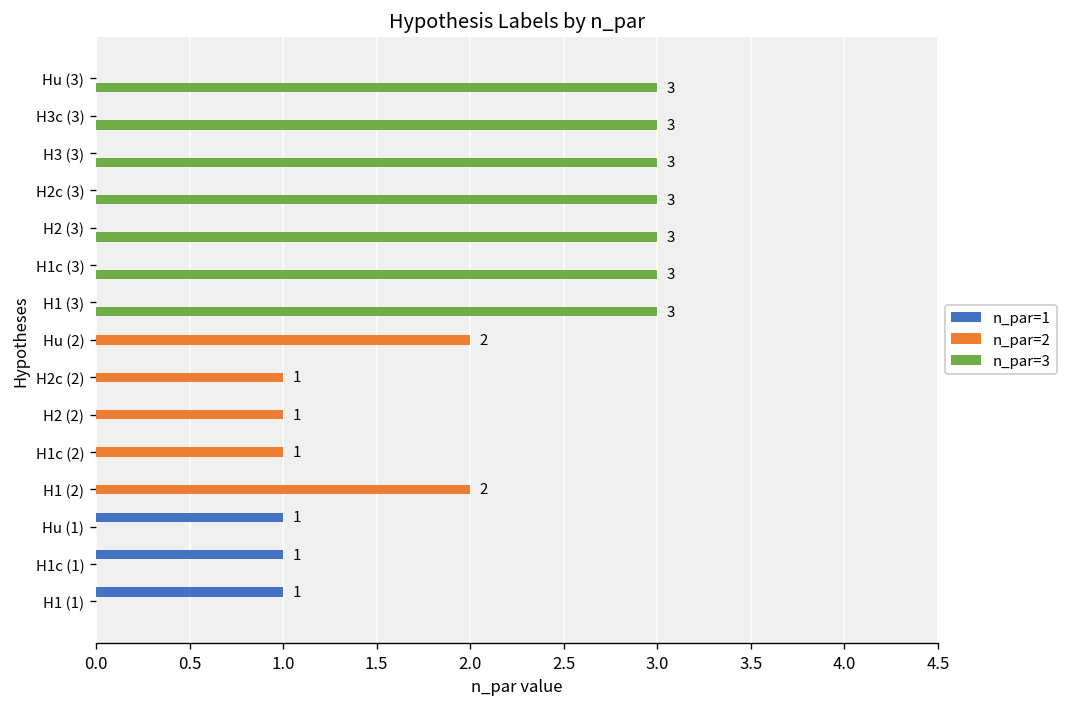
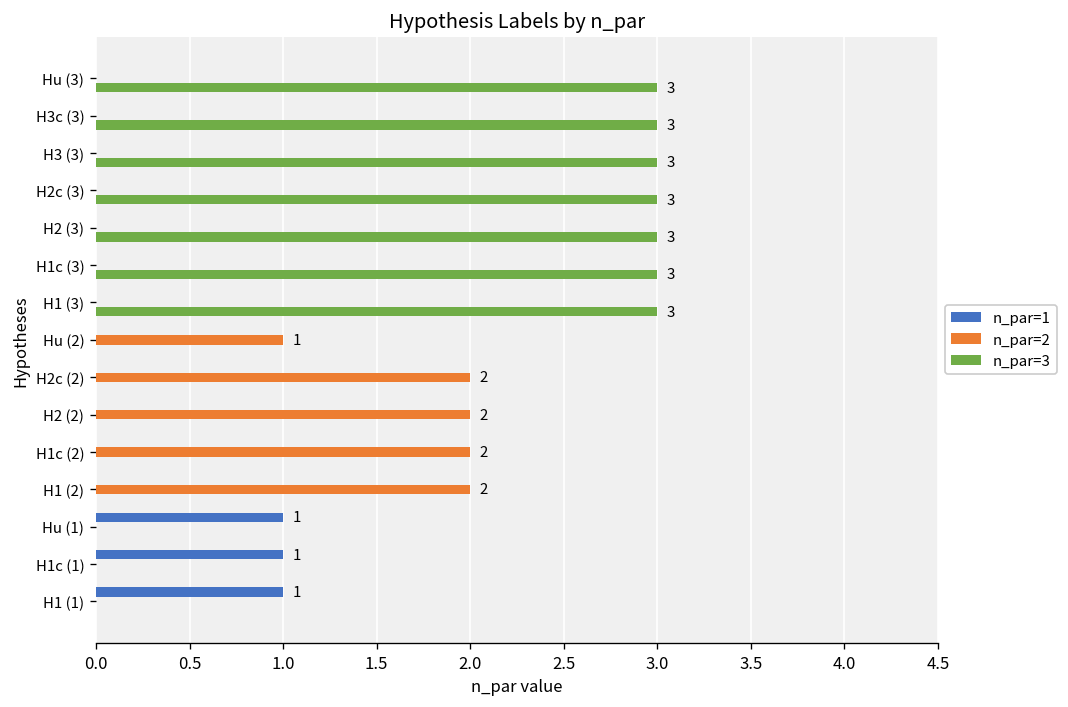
  {
    "n_par=1": {
      "Hu (1)": 1,
      "H1c (1)": 1,
      "H1 (1)": 1
    },
    "n_par=2": {
-     "Hu (2)": 2,
-     "H2c (2)": 1,
-     "H2 (2)": 1,
-     "H1c (2)": 1,
+     "Hu (2)": 1,
+     "H2c (2)": 2,
+     "H2 (2)": 2,
+     "H1c (2)": 2,
      "H1 (2)": 2
    },
    "n_par=3": {
      "Hu (3)": 3,
      "H3c (3)": 3,
      "H3 (3)": 3,
      "H2c (3)": 3,
      "H2 (3)": 3,
      "H1c (3)": 3,
      "H1 (3)": 3
    }
  }
